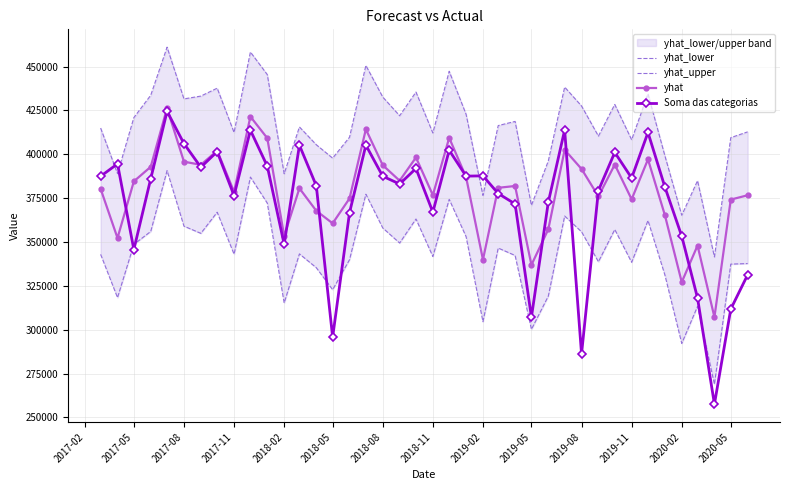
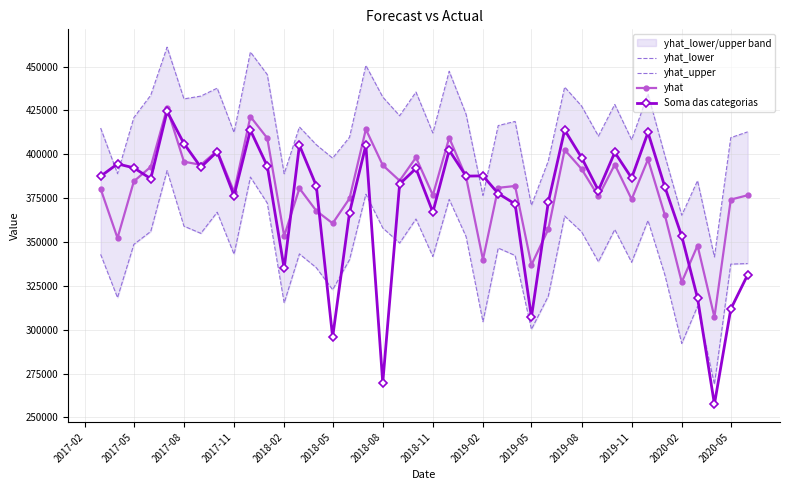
  {
    "Soma das categorias": {
-     "2017-05": 346000,
+     "2017-05": 392000,
      "2017-08": 406000,
      "2017-11": 376000,
-     "2018-02": 349000,
+     "2018-02": 335000,
      "2018-05": 296000,
-     "2018-08": 387000,
+     "2018-08": 270000,
      "2018-11": 367000,
      "2019-02": 388000,
      "2019-05": 307000,
-     "2019-08": 286000,
+     "2019-08": 398000,
      "2019-11": 386000,
      "2020-02": 353000,
      "2020-05": 312000
    }
  }
